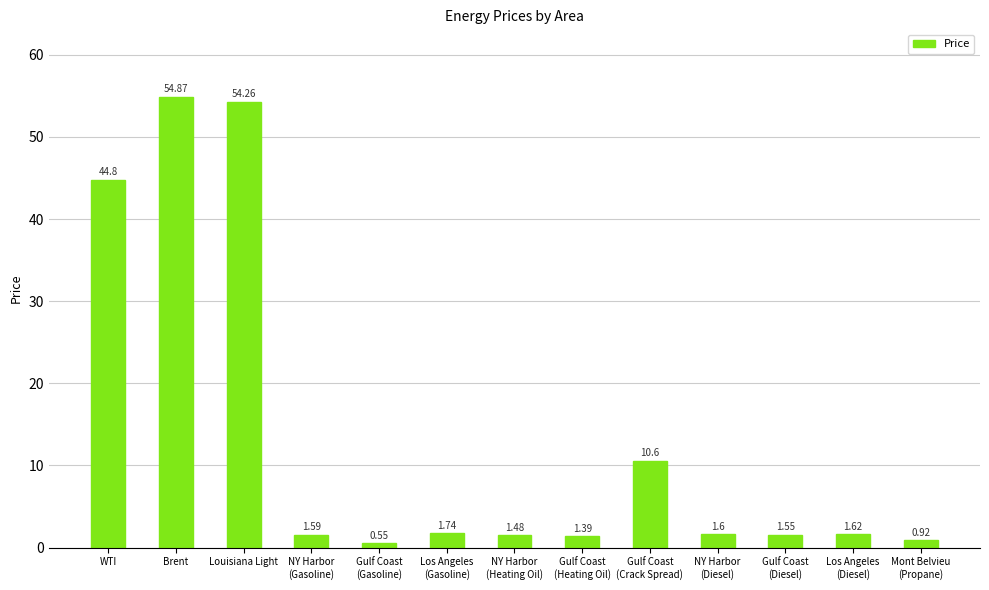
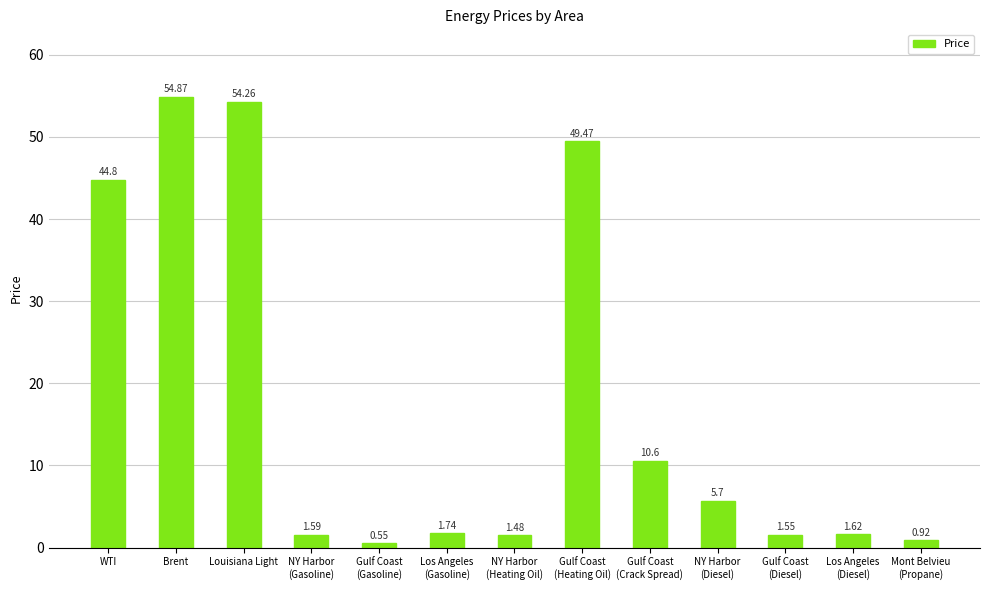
  {
    "WTI": 44.8,
    "Brent": 54.87,
    "Louisiana Light": 54.26,
    "NY Harbor (Gasoline)": 1.59,
    "Gulf Coast (Gasoline)": 0.55,
    "Los Angeles (Gasoline)": 1.74,
    "NY Harbor (Heating Oil)": 1.48,
-   "Gulf Coast (Heating Oil)": 1.39,
+   "Gulf Coast (Heating Oil)": 49.47,
    "Gulf Coast (Crack Spread)": 10.6,
-   "NY Harbor (Diesel)": 1.6,
+   "NY Harbor (Diesel)": 5.7,
    "Gulf Coast (Diesel)": 1.55,
    "Los Angeles (Diesel)": 1.62,
    "Mont Belvieu (Propane)": 0.92
  }
